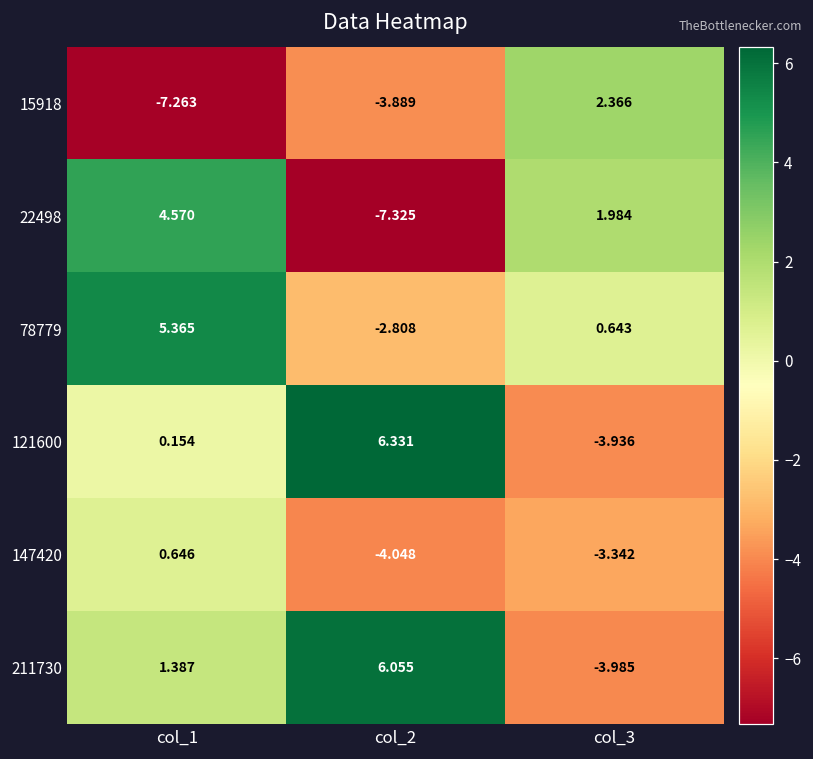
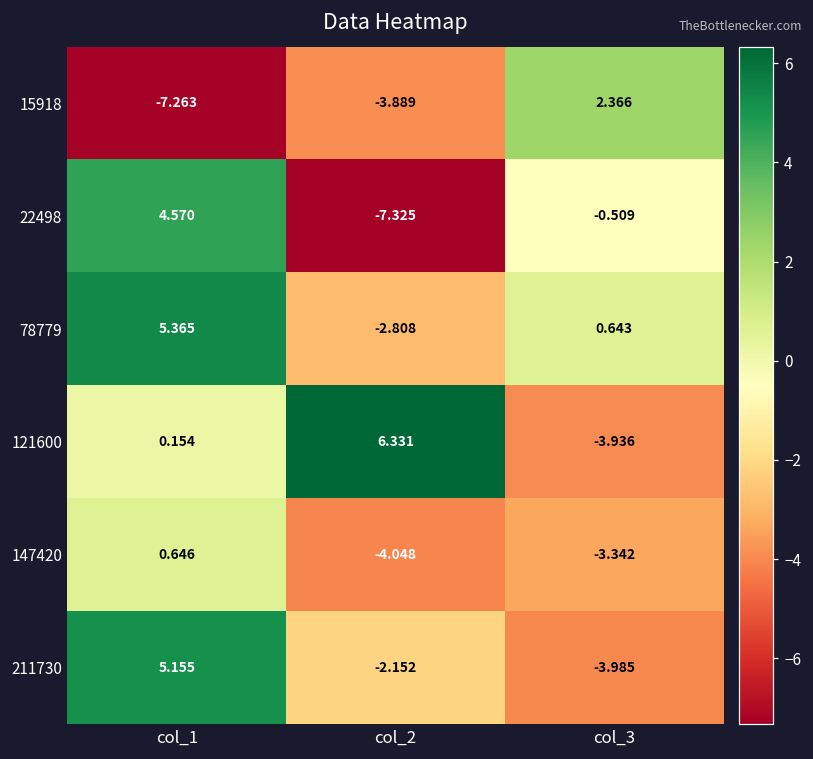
  {
    "15918": {
      "col_1": -7.263,
      "col_2": -3.889,
      "col_3": 2.366
    },
    "22498": {
      "col_1": 4.570,
      "col_2": -7.325,
-     "col_3": 1.984
+     "col_3": -0.509
    },
    "78779": {
      "col_1": 5.365,
      "col_2": -2.808,
      "col_3": 0.643
    },
    "121600": {
      "col_1": 0.154,
      "col_2": 6.331,
      "col_3": -3.936
    },
    "147420": {
      "col_1": 0.646,
      "col_2": -4.048,
      "col_3": -3.342
    },
    "211730": {
-     "col_1": 1.387,
-     "col_2": 6.055,
+     "col_1": 5.155,
+     "col_2": -2.152,
      "col_3": -3.985
    }
  }
